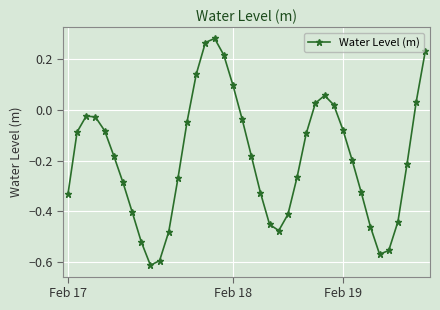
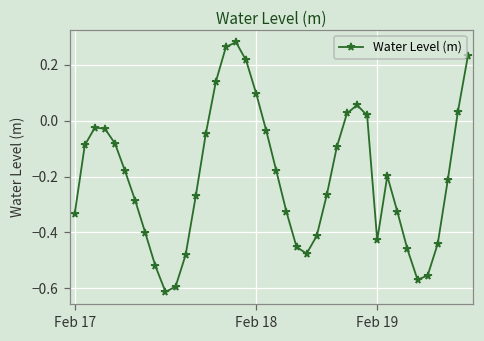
  {
    "Feb 17": -0.33,
    "Feb 18": 0.10,
-   "Feb 19": -0.08
+   "Feb 19": -0.43
  }
